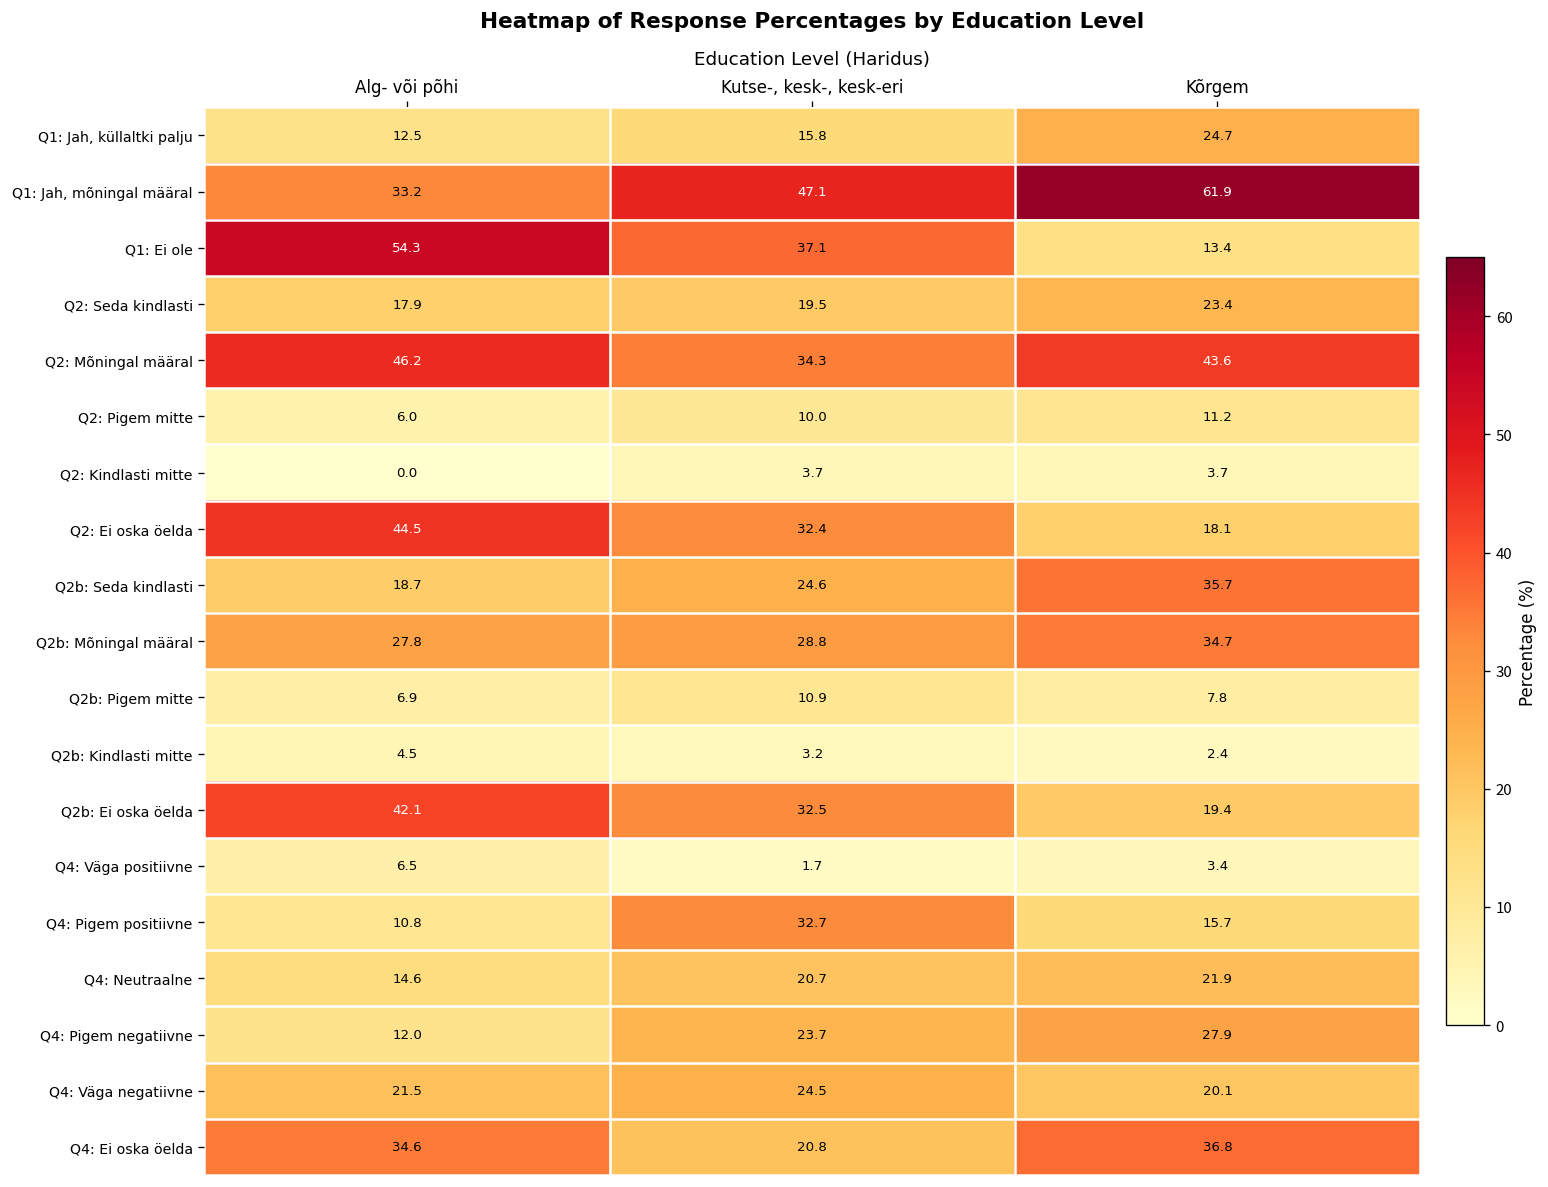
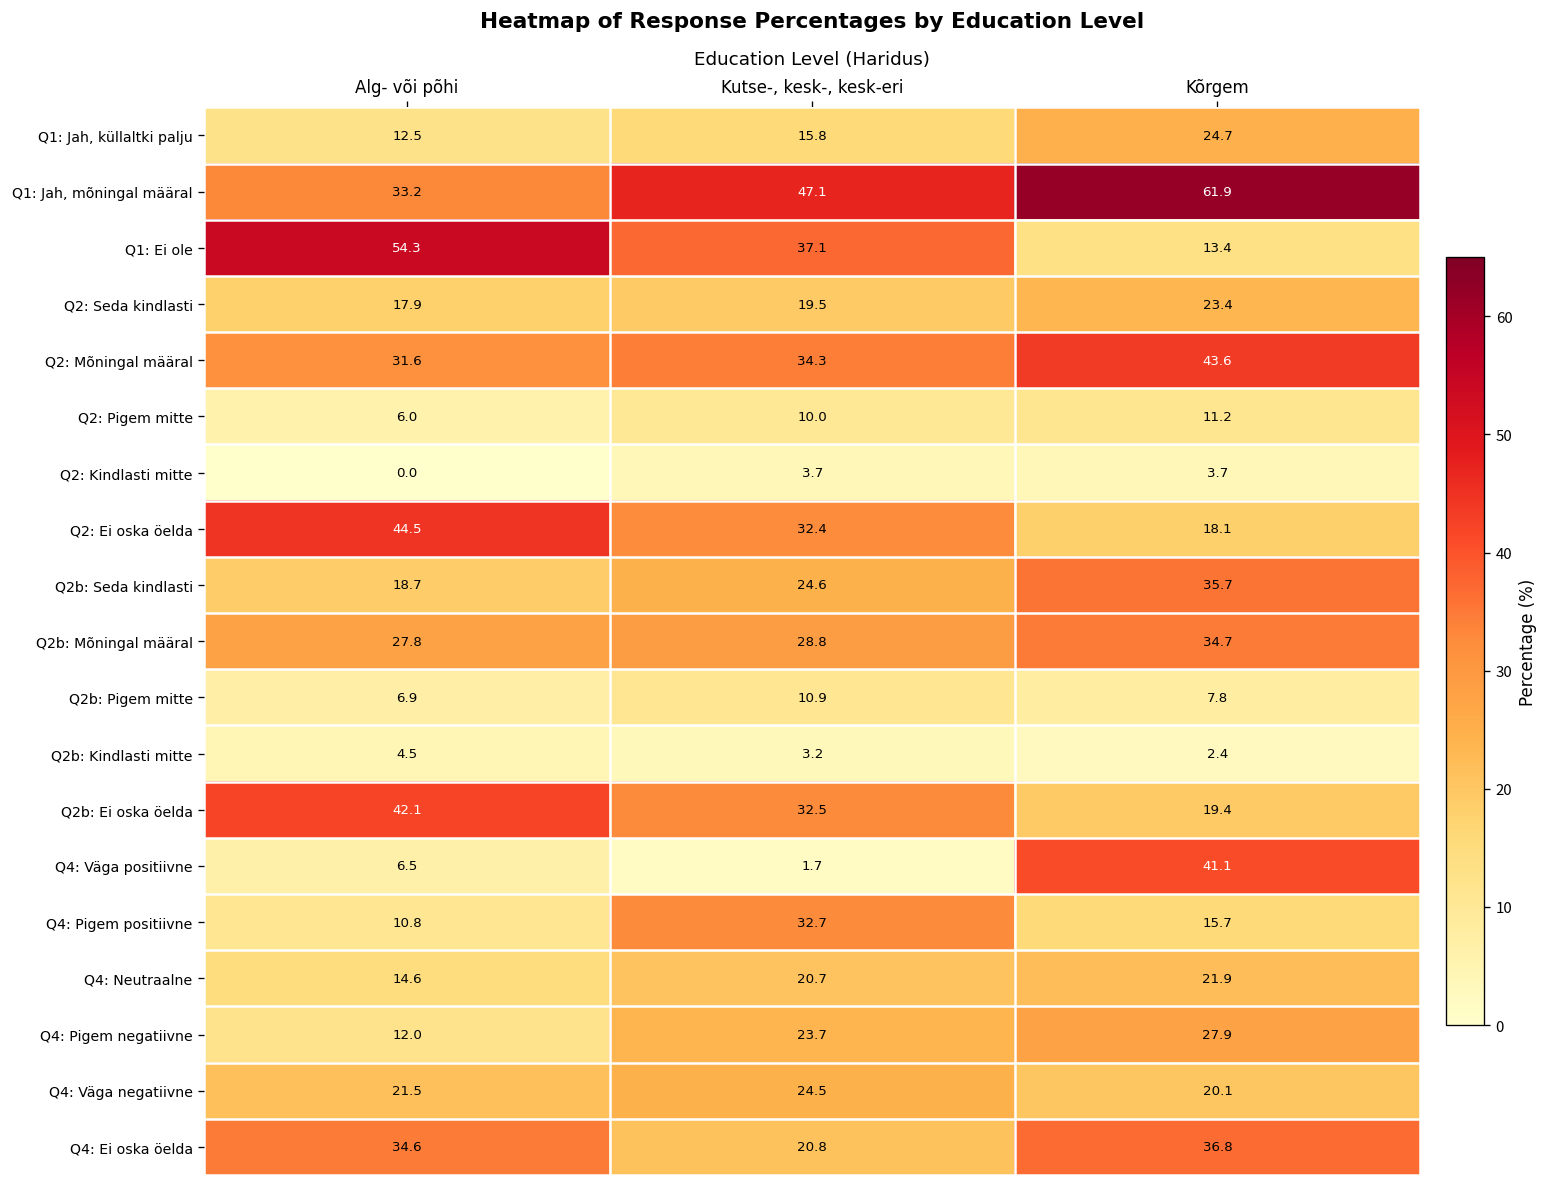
  {
    "Q1: Jah, küllaltki palju": {
      "Alg- või põhi": 12.5,
      "Kutse-, kesk-, kesk-eri": 15.8,
      "Kõrgem": 24.7
    },
    "Q1: Jah, mõningal määral": {
      "Alg- või põhi": 33.2,
      "Kutse-, kesk-, kesk-eri": 47.1,
      "Kõrgem": 61.9
    },
    "Q1: Ei ole": {
      "Alg- või põhi": 54.3,
      "Kutse-, kesk-, kesk-eri": 37.1,
      "Kõrgem": 13.4
    },
    "Q2: Seda kindlasti": {
      "Alg- või põhi": 17.9,
      "Kutse-, kesk-, kesk-eri": 19.5,
      "Kõrgem": 23.4
    },
    "Q2: Mõningal määral": {
-     "Alg- või põhi": 46.2,
+     "Alg- või põhi": 31.6,
      "Kutse-, kesk-, kesk-eri": 34.3,
      "Kõrgem": 43.6
    },
    "Q2: Pigem mitte": {
      "Alg- või põhi": 6.0,
      "Kutse-, kesk-, kesk-eri": 10.0,
      "Kõrgem": 11.2
    },
    "Q2: Kindlasti mitte": {
      "Alg- või põhi": 0.0,
      "Kutse-, kesk-, kesk-eri": 3.7,
      "Kõrgem": 3.7
    },
    "Q2: Ei oska öelda": {
      "Alg- või põhi": 44.5,
      "Kutse-, kesk-, kesk-eri": 32.4,
      "Kõrgem": 18.1
    },
    "Q2b: Seda kindlasti": {
      "Alg- või põhi": 18.7,
      "Kutse-, kesk-, kesk-eri": 24.6,
      "Kõrgem": 35.7
    },
    "Q2b: Mõningal määral": {
      "Alg- või põhi": 27.8,
      "Kutse-, kesk-, kesk-eri": 28.8,
      "Kõrgem": 34.7
    },
    "Q2b: Pigem mitte": {
      "Alg- või põhi": 6.9,
      "Kutse-, kesk-, kesk-eri": 10.9,
      "Kõrgem": 7.8
    },
    "Q2b: Kindlasti mitte": {
      "Alg- või põhi": 4.5,
      "Kutse-, kesk-, kesk-eri": 3.2,
      "Kõrgem": 2.4
    },
    "Q2b: Ei oska öelda": {
      "Alg- või põhi": 42.1,
      "Kutse-, kesk-, kesk-eri": 32.5,
      "Kõrgem": 19.4
    },
    "Q4: Väga positiivne": {
      "Alg- või põhi": 6.5,
      "Kutse-, kesk-, kesk-eri": 1.7,
-     "Kõrgem": 3.4
+     "Kõrgem": 41.1
    },
    "Q4: Pigem positiivne": {
      "Alg- või põhi": 10.8,
      "Kutse-, kesk-, kesk-eri": 32.7,
      "Kõrgem": 15.7
    },
    "Q4: Neutraalne": {
      "Alg- või põhi": 14.6,
      "Kutse-, kesk-, kesk-eri": 20.7,
      "Kõrgem": 21.9
    },
    "Q4: Pigem negatiivne": {
      "Alg- või põhi": 12.0,
      "Kutse-, kesk-, kesk-eri": 23.7,
      "Kõrgem": 27.9
    },
    "Q4: Väga negatiivne": {
      "Alg- või põhi": 21.5,
      "Kutse-, kesk-, kesk-eri": 24.5,
      "Kõrgem": 20.1
    },
    "Q4: Ei oska öelda": {
      "Alg- või põhi": 34.6,
      "Kutse-, kesk-, kesk-eri": 20.8,
      "Kõrgem": 36.8
    }
  }
